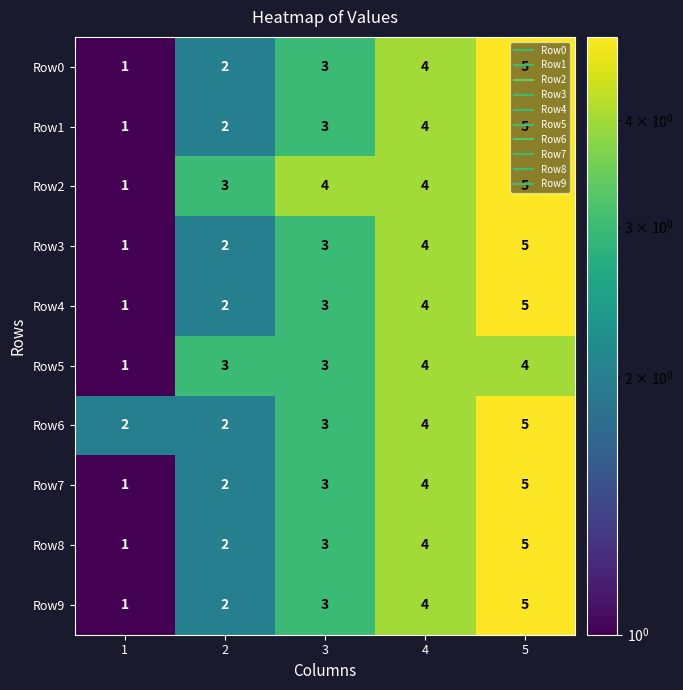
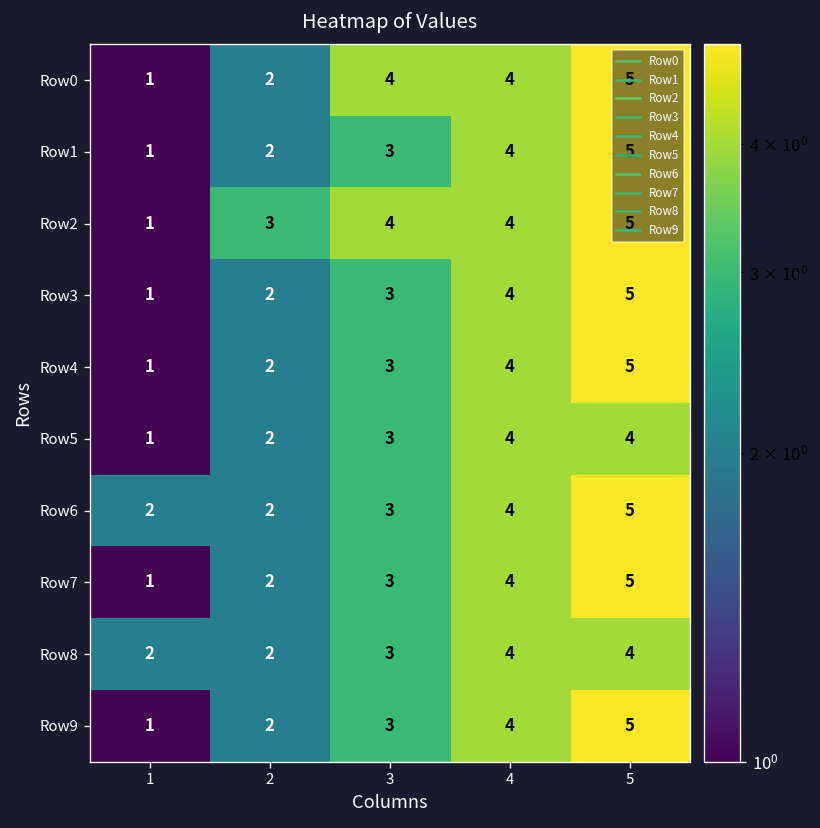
  {
    "Row0": {
      "1": 1,
      "2": 2,
-     "3": 3,
+     "3": 4,
      "4": 4
    },
    "Row1": {
      "1": 1,
      "2": 2,
      "3": 3,
      "4": 4
    },
    "Row2": {
      "1": 1,
      "2": 3,
      "3": 4,
      "4": 4
    },
    "Row3": {
      "1": 1,
      "2": 2,
      "3": 3,
      "4": 4,
      "5": 5
    },
    "Row4": {
      "1": 1,
      "2": 2,
      "3": 3,
      "4": 4,
      "5": 5
    },
    "Row5": {
      "1": 1,
-     "2": 3,
+     "2": 2,
      "3": 3,
      "4": 4,
      "5": 4
    },
    "Row6": {
      "1": 2,
      "2": 2,
      "3": 3,
      "4": 4,
      "5": 5
    },
    "Row7": {
      "1": 1,
      "2": 2,
      "3": 3,
      "4": 4,
      "5": 5
    },
    "Row8": {
-     "1": 1,
+     "1": 2,
      "2": 2,
      "3": 3,
      "4": 4,
-     "5": 5
+     "5": 4
    },
    "Row9": {
      "1": 1,
      "2": 2,
      "3": 3,
      "4": 4,
      "5": 5
    }
  }
